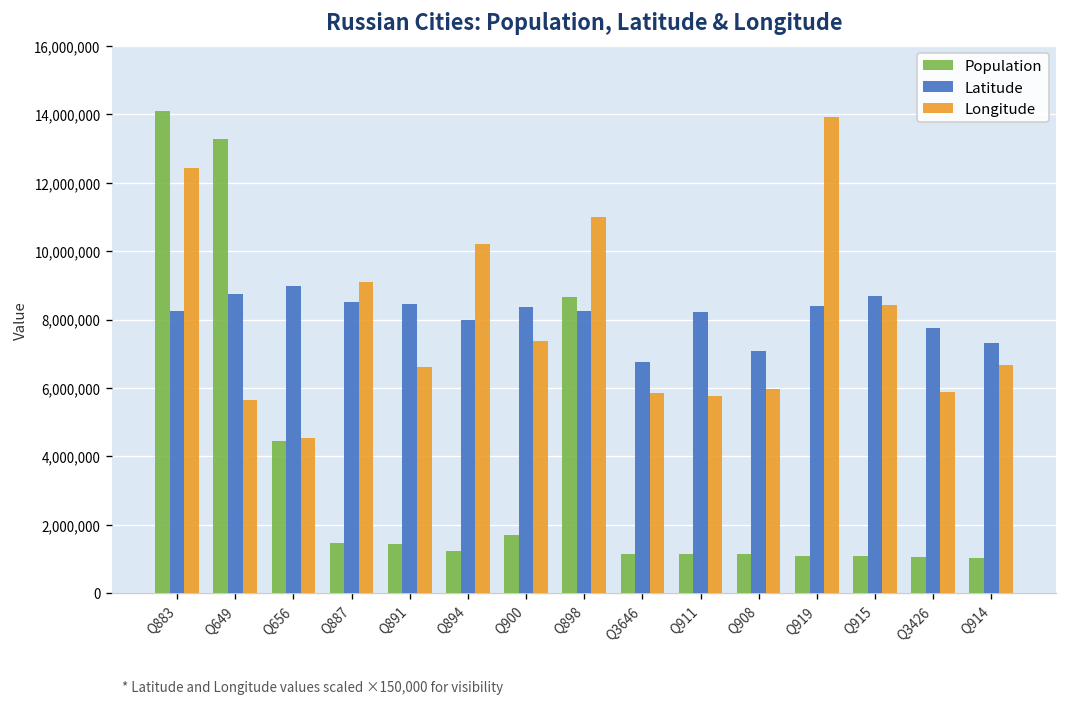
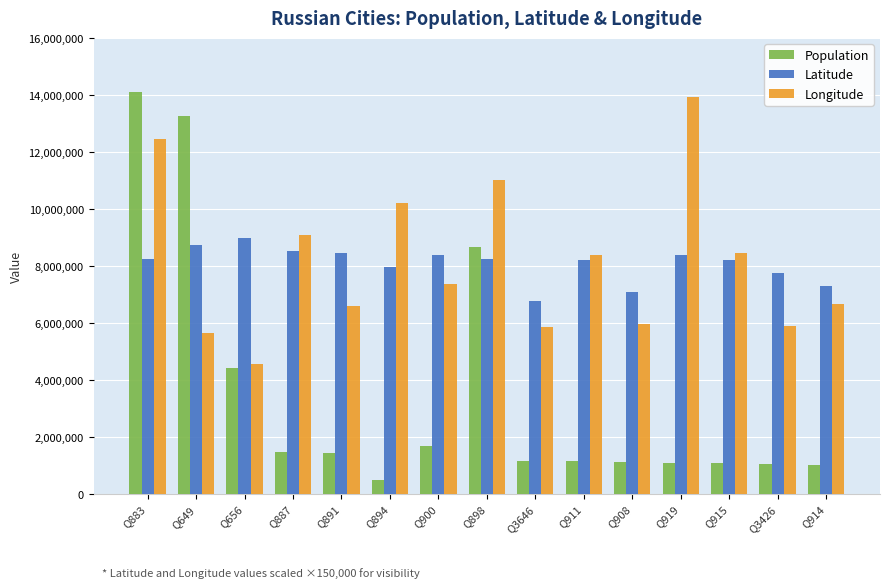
  {
    "Population": {
      "Q883": "14,100,000",
      "Q649": "13,300,000",
      "Q656": "4,400,000",
      "Q887": "1,500,000",
      "Q891": "1,400,000",
-     "Q894": "1,200,000",
+     "Q894": "500,000",
      "Q900": "1,700,000",
      "Q898": "8,700,000",
      "Q3646": "1,200,000",
      "Q911": "1,100,000",
      "Q908": "1,100,000",
      "Q919": "1,100,000",
      "Q915": "1,100,000",
      "Q3426": "1,100,000",
      "Q914": "1,000,000"
    },
    "Latitude": {
      "Q883": "8,300,000",
      "Q649": "8,700,000",
      "Q656": "9,000,000",
      "Q887": "8,500,000",
      "Q891": "8,400,000",
      "Q894": "8,000,000",
      "Q900": "8,400,000",
      "Q898": "8,200,000",
      "Q3646": "6,800,000",
      "Q911": "8,200,000",
      "Q908": "7,100,000",
      "Q919": "8,400,000",
-     "Q915": "8,700,000",
+     "Q915": "8,200,000",
      "Q3426": "7,800,000",
      "Q914": "7,300,000"
    },
    "Longitude": {
      "Q883": "12,400,000",
      "Q649": "5,600,000",
      "Q656": "4,500,000",
      "Q887": "9,100,000",
      "Q891": "6,600,000",
      "Q894": "10,200,000",
      "Q900": "7,400,000",
      "Q898": "11,000,000",
      "Q3646": "5,800,000",
-     "Q911": "5,800,000",
+     "Q911": "8,400,000",
      "Q908": "6,000,000",
      "Q919": "13,900,000",
      "Q915": "8,400,000",
      "Q3426": "5,900,000",
      "Q914": "6,700,000"
    }
  }
